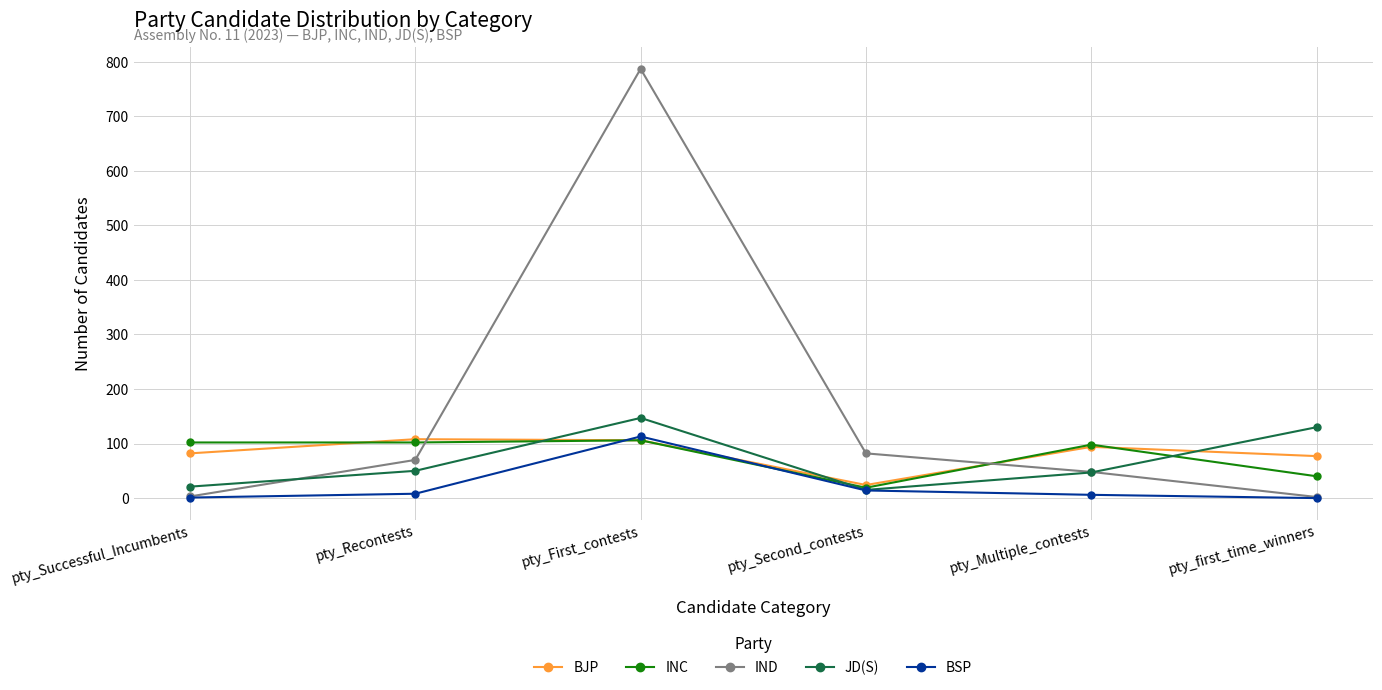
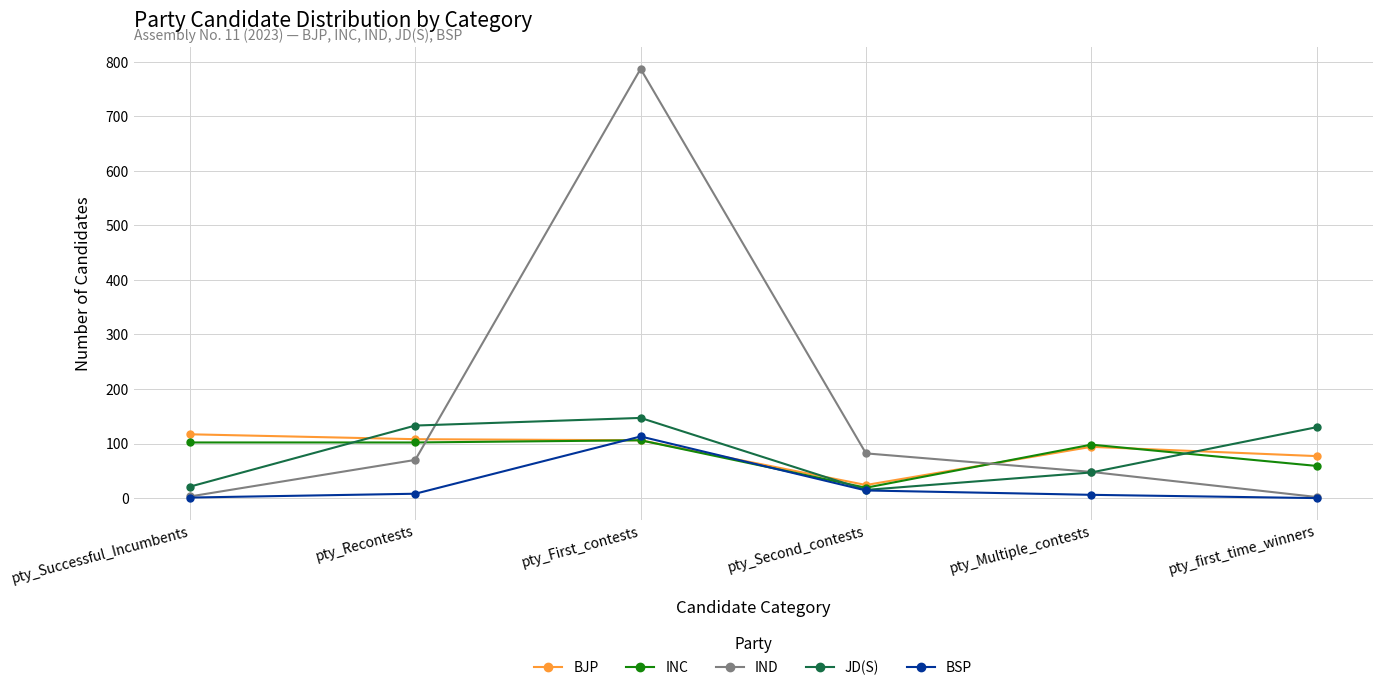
  {
    "BJP": {
-     "pty_Successful_Incumbents": 80,
+     "pty_Successful_Incumbents": 120,
      "pty_Recontests": 110,
      "pty_Second_contests": 20,
      "pty_first_time_winners": 80
    },
    "INC": {
      "pty_Successful_Incumbents": 100,
      "pty_Recontests": 100,
-     "pty_first_time_winners": 40
+     "pty_first_time_winners": 60
    },
    "IND": {
      "pty_Recontests": 70,
      "pty_First_contests": 790,
      "pty_Second_contests": 80
    },
    "JD(S)": {
      "pty_Successful_Incumbents": 20,
-     "pty_Recontests": 50,
+     "pty_Recontests": 130,
      "pty_First_contests": 150,
      "pty_first_time_winners": 130
    },
    "BSP": {
      "pty_Recontests": 10,
      "pty_First_contests": 110,
      "pty_Multiple_contests": 10
    }
  }
